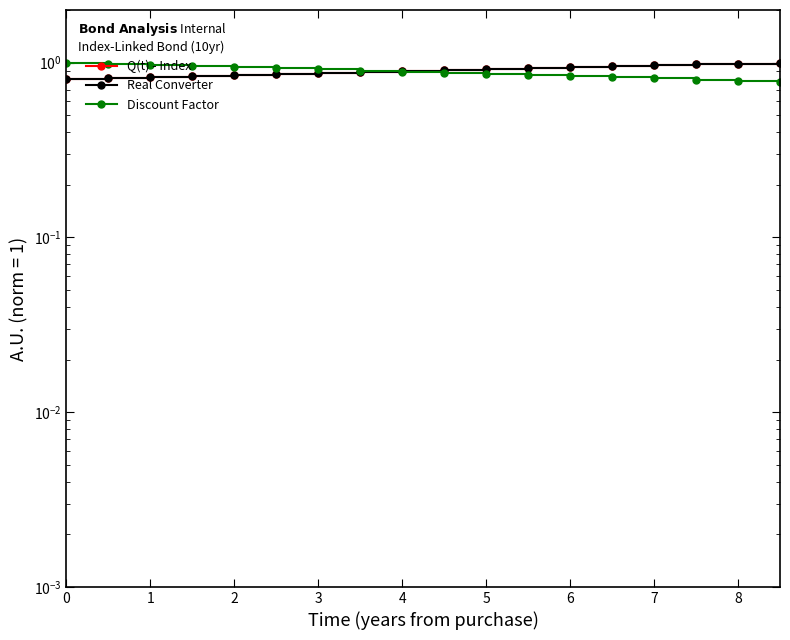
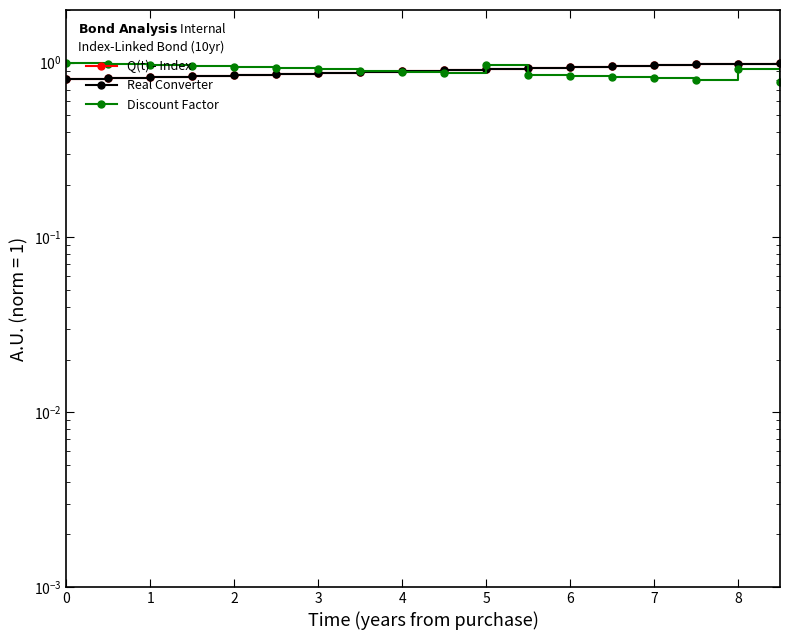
  {
    "Real Converter": {
      "0": 0.8,
      "1": 0.8,
      "2": 0.9,
      "3": 0.9,
      "5": 0.9,
      "6": 0.9,
      "7": 1.0,
      "8": 1.0
    },
    "Discount Factor": {
      "0": 1.0,
      "1": 1.0,
      "2": 0.9,
      "3": 0.9,
-     "5": 0.9,
+     "5": 1.0,
      "6": 0.8,
      "7": 0.8,
-     "8": 0.8
+     "8": 0.9
    }
  }
